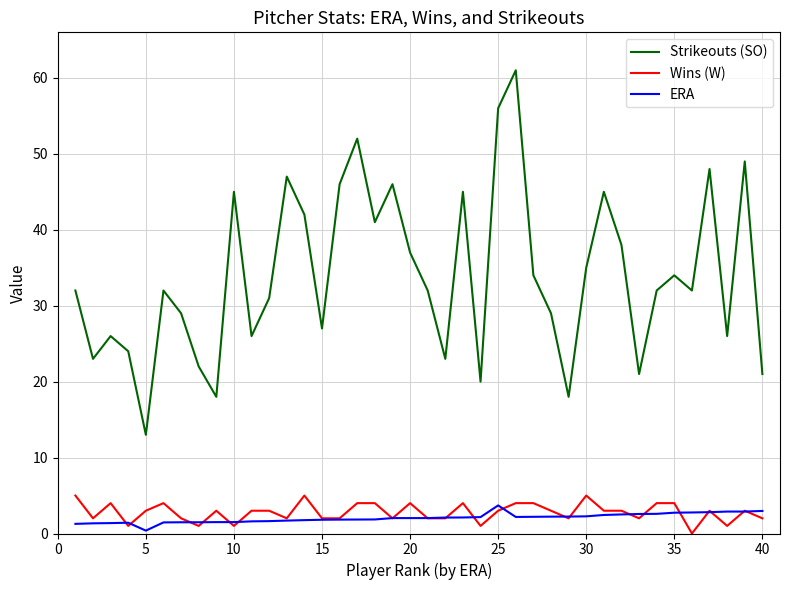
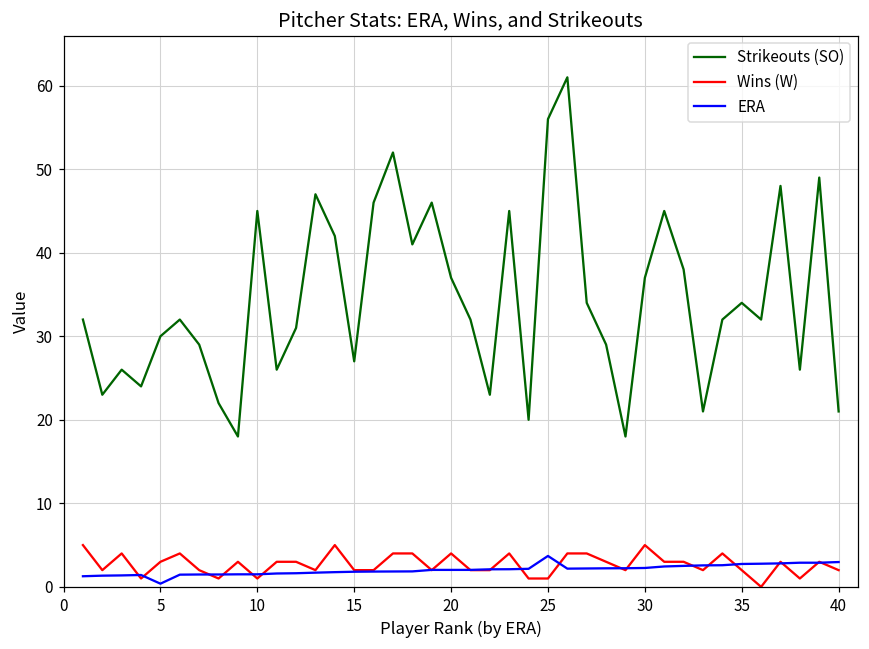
  {
    "Strikeouts (SO)": {
-     "5": 13,
+     "5": 30,
      "10": 45,
      "15": 27,
      "20": 37,
      "25": 56,
-     "30": 35,
+     "30": 37,
      "35": 34,
      "40": 21
    },
    "Wins (W)": {
      "5": 3,
      "10": 1,
      "20": 4,
-     "25": 3,
+     "25": 1,
      "30": 5,
-     "35": 4,
+     "35": 2,
      "40": 2
    },
    "ERA": {
      "5": 0,
      "10": 2,
      "20": 2,
      "25": 4,
      "30": 2,
      "35": 3,
      "40": 3
    }
  }
